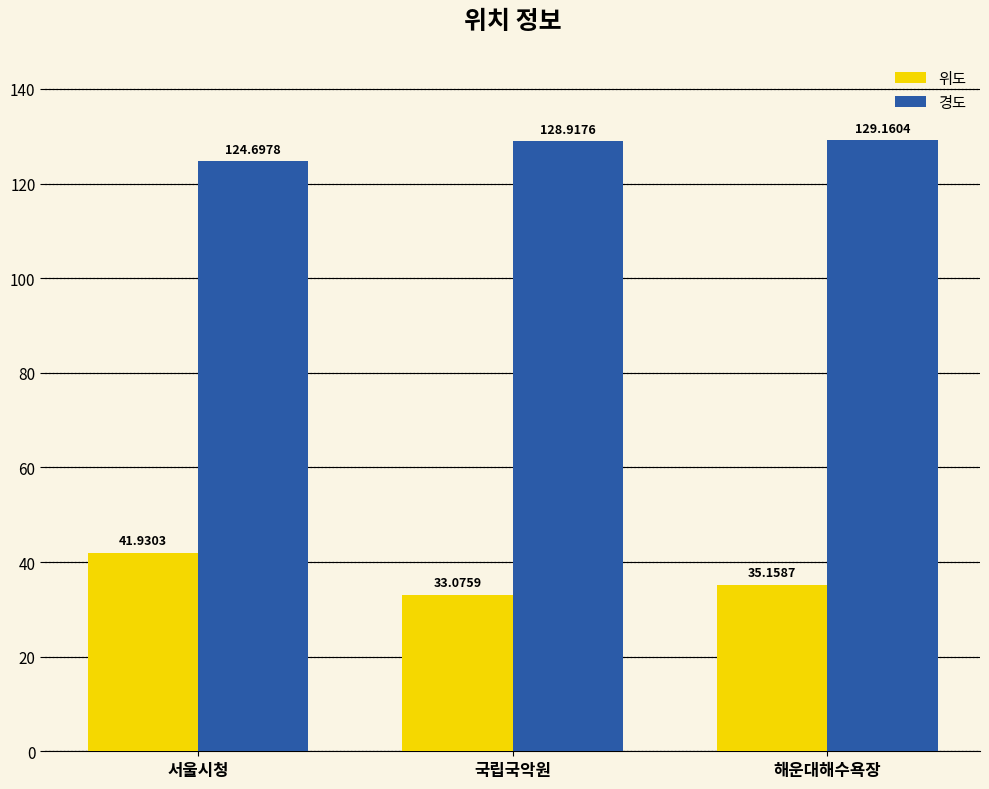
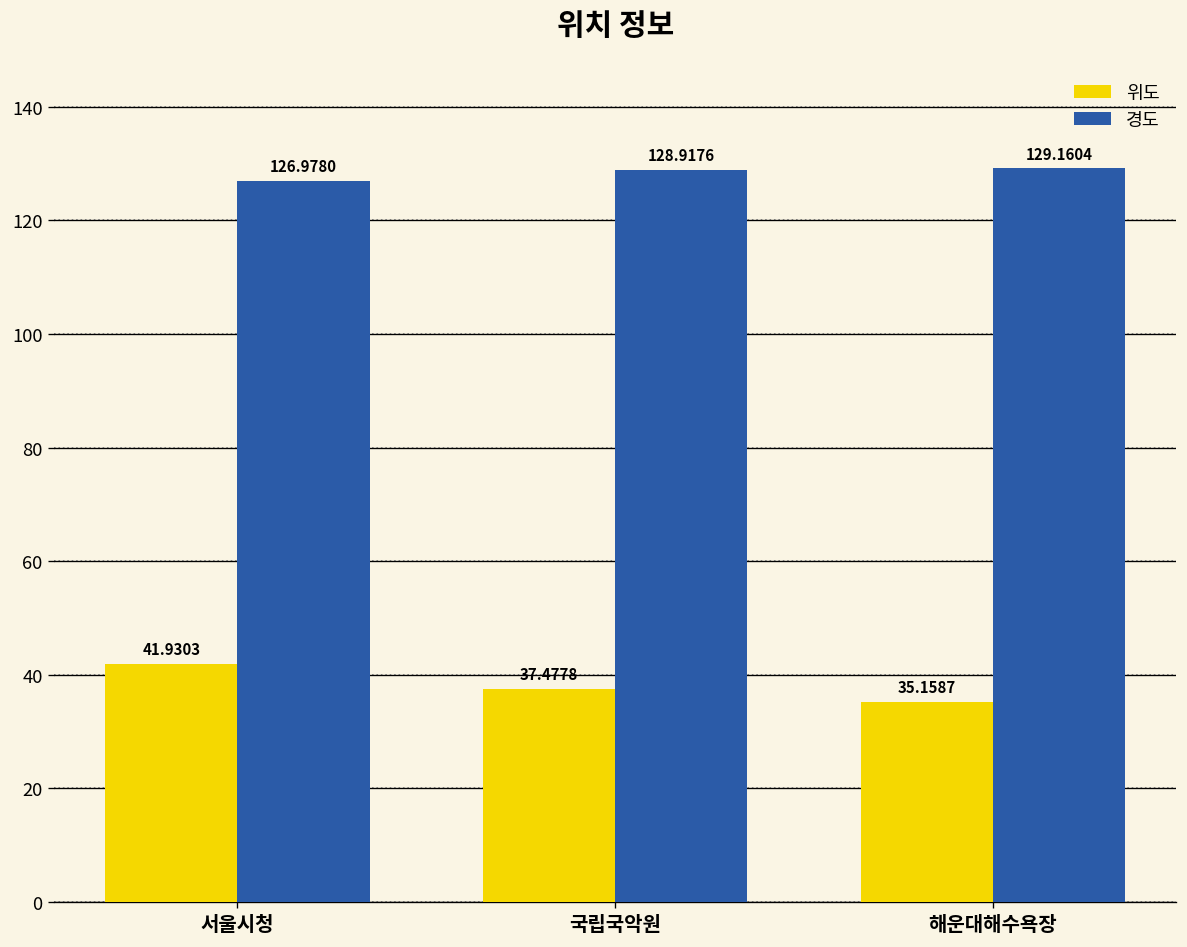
  {
    "위도": {
      "서울시청": 41.9303,
-     "국립국악원": 33.0759,
+     "국립국악원": 37.4778,
      "해운대해수욕장": 35.1587
    },
    "경도": {
-     "서울시청": 124.6978,
+     "서울시청": 126.9780,
      "국립국악원": 128.9176,
      "해운대해수욕장": 129.1604
    }
  }
